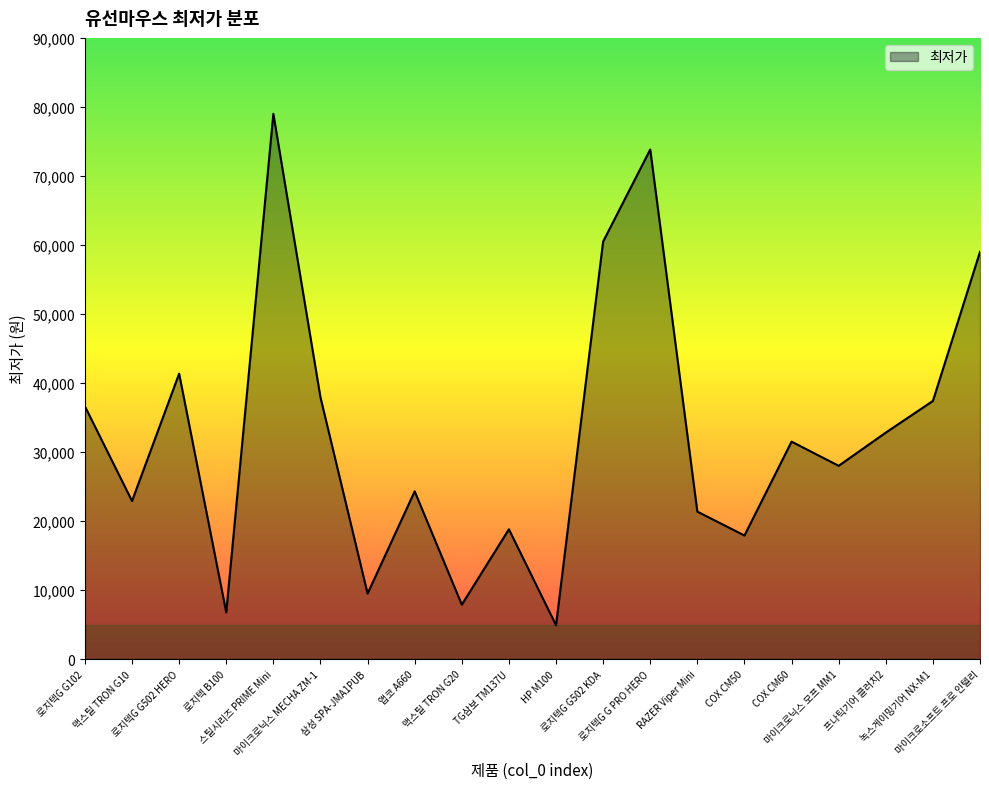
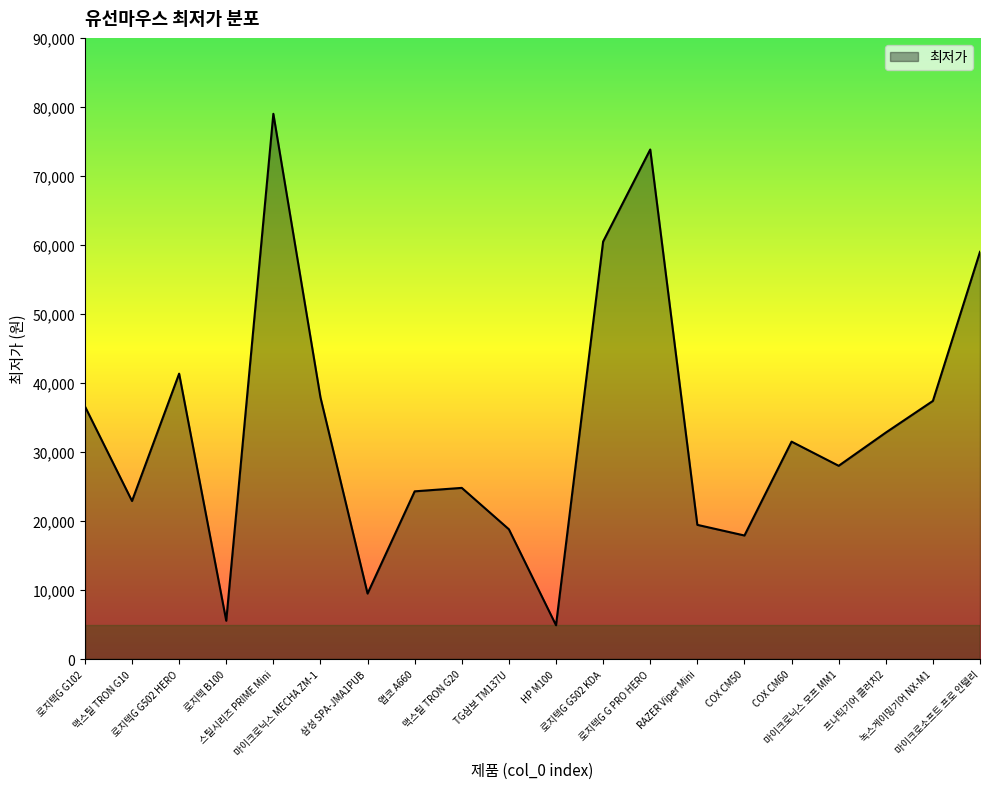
  {
    "로지텍G G102": "37,000",
    "맥스틸 TRON G10": "23,000",
    "로지텍G G502 HERO": "41,000",
-   "로지텍 B100": "7,000",
+   "로지텍 B100": "6,000",
    "스틸시리즈 PRIME Mini": "79,000",
    "마이크로닉스 MECHA ZM-1": "38,000",
    "삼성 SPA-JMA1PUB": "9,000",
    "앱코 A660": "24,000",
-   "맥스틸 TRON G20": "8,000",
+   "맥스틸 TRON G20": "25,000",
    "TG삼보 TM137U": "19,000",
    "HP M100": "5,000",
    "로지텍G G502 KDA": "60,000",
    "로지텍G G PRO HERO": "74,000",
-   "RAZER Viper Mini": "21,000",
+   "RAZER Viper Mini": "19,000",
    "COX CM50": "18,000",
    "COX CM60": "32,000",
    "마이크로닉스 모프 MM1": "28,000",
    "프나틱기어 클러치2": "33,000",
    "녹스게이밍기어 NX-M1": "37,000",
    "마이크로소프트 프로 인텔리": "59,000"
  }
